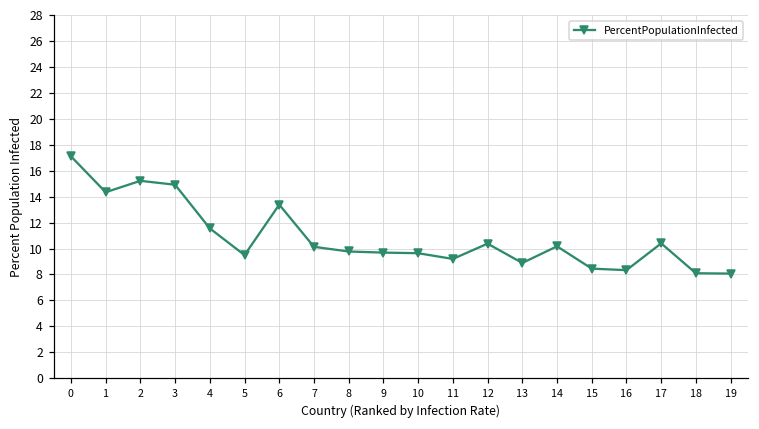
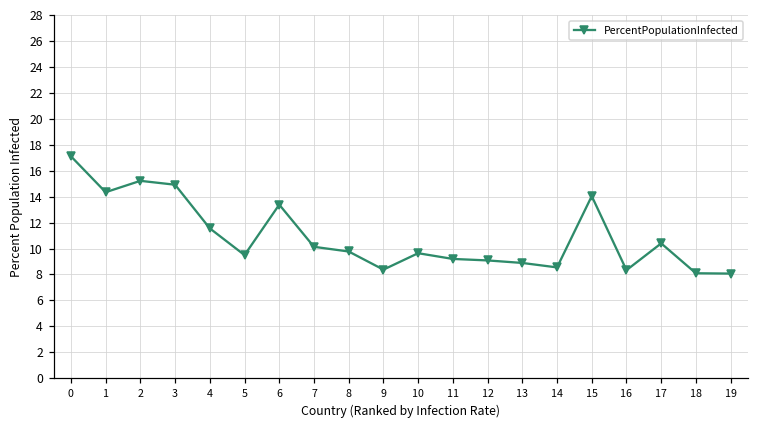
  {
    "0": 17.1,
    "1": 14.3,
    "2": 15.2,
    "3": 14.9,
    "4": 11.6,
    "5": 9.5,
    "6": 13.4,
    "7": 10.1,
    "8": 9.8,
-   "9": 9.7,
+   "9": 8.4,
    "10": 9.6,
    "11": 9.2,
-   "12": 10.4,
+   "12": 9.1,
    "13": 8.9,
-   "14": 10.2,
-   "15": 8.4,
+   "14": 8.5,
+   "15": 14.0,
    "16": 8.3,
    "17": 10.4,
    "18": 8.1,
    "19": 8.1
  }
